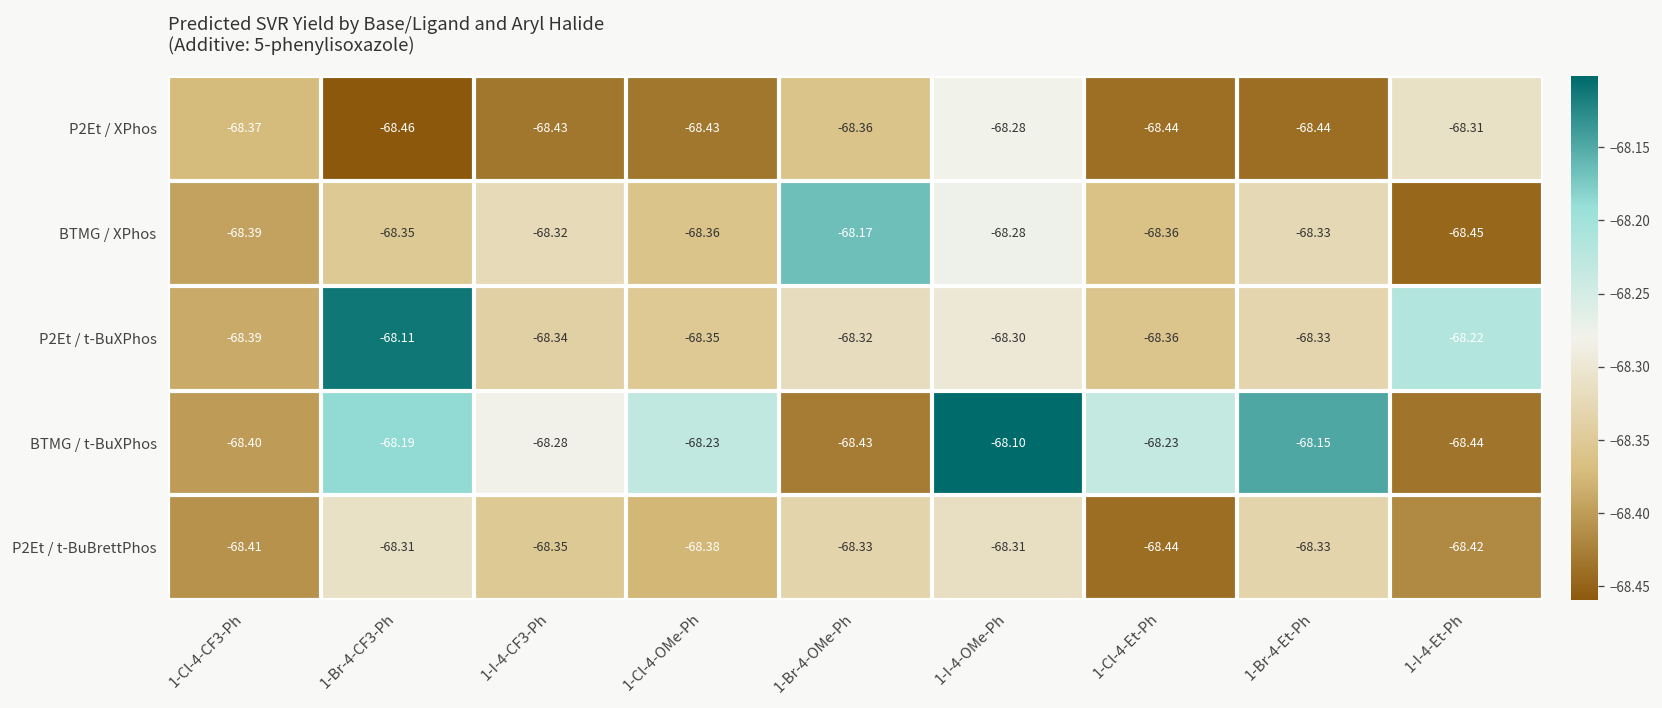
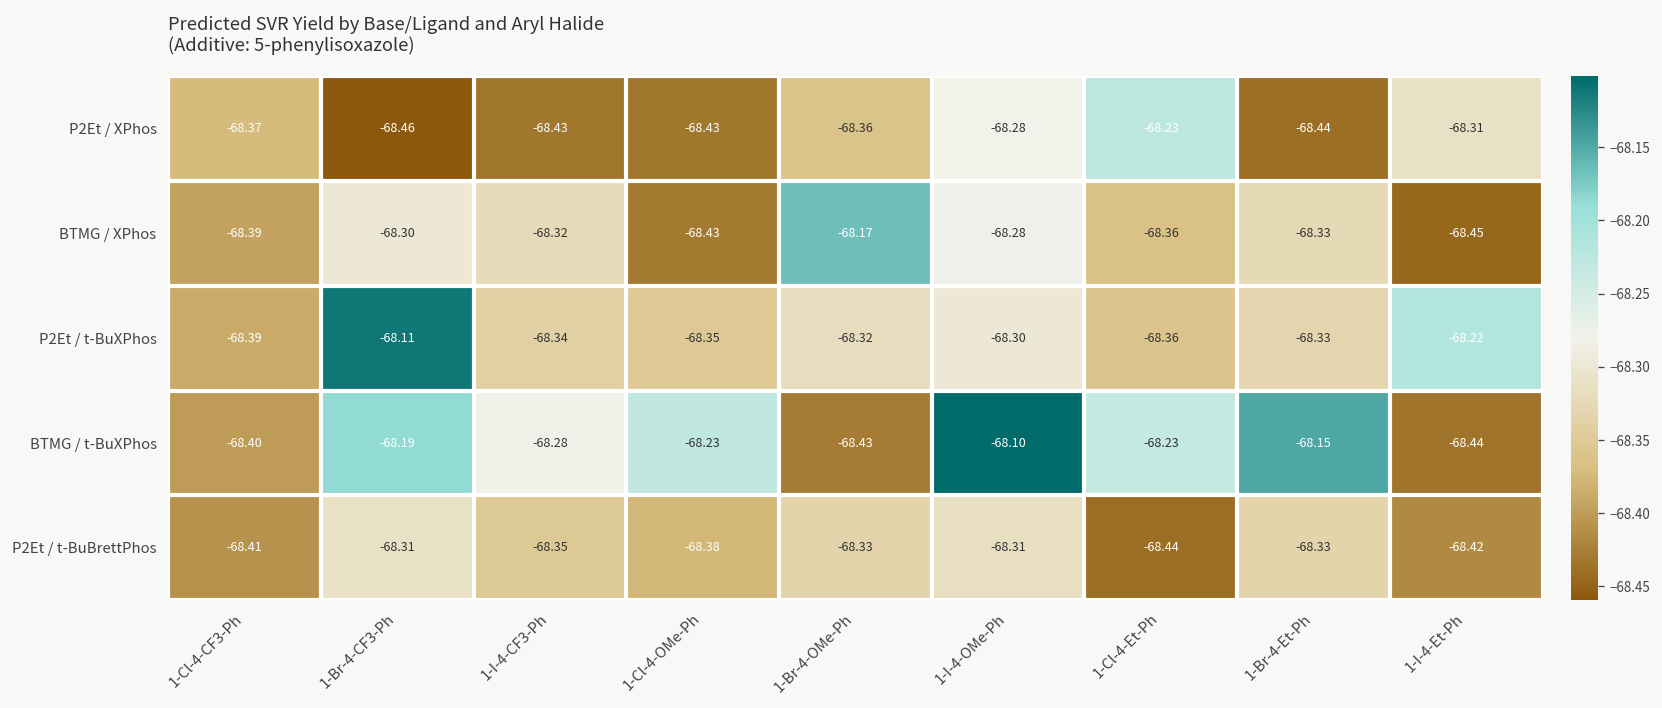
  {
    "P2Et / XPhos": {
      "1-Cl-4-CF3-Ph": -68.37,
      "1-Br-4-CF3-Ph": -68.46,
      "1-I-4-CF3-Ph": -68.43,
      "1-Cl-4-OMe-Ph": -68.43,
      "1-Br-4-OMe-Ph": -68.36,
      "1-I-4-OMe-Ph": -68.28,
-     "1-Cl-4-Et-Ph": -68.44,
+     "1-Cl-4-Et-Ph": -68.23,
      "1-Br-4-Et-Ph": -68.44,
      "1-I-4-Et-Ph": -68.31
    },
    "BTMG / XPhos": {
      "1-Cl-4-CF3-Ph": -68.39,
-     "1-Br-4-CF3-Ph": -68.35,
+     "1-Br-4-CF3-Ph": -68.30,
      "1-I-4-CF3-Ph": -68.32,
-     "1-Cl-4-OMe-Ph": -68.36,
+     "1-Cl-4-OMe-Ph": -68.43,
      "1-Br-4-OMe-Ph": -68.17,
      "1-I-4-OMe-Ph": -68.28,
      "1-Cl-4-Et-Ph": -68.36,
      "1-Br-4-Et-Ph": -68.33,
      "1-I-4-Et-Ph": -68.45
    },
    "P2Et / t-BuXPhos": {
      "1-Cl-4-CF3-Ph": -68.39,
      "1-Br-4-CF3-Ph": -68.11,
      "1-I-4-CF3-Ph": -68.34,
      "1-Cl-4-OMe-Ph": -68.35,
      "1-Br-4-OMe-Ph": -68.32,
      "1-I-4-OMe-Ph": -68.30,
      "1-Cl-4-Et-Ph": -68.36,
      "1-Br-4-Et-Ph": -68.33,
      "1-I-4-Et-Ph": -68.22
    },
    "BTMG / t-BuXPhos": {
      "1-Cl-4-CF3-Ph": -68.40,
      "1-Br-4-CF3-Ph": -68.19,
      "1-I-4-CF3-Ph": -68.28,
      "1-Cl-4-OMe-Ph": -68.23,
      "1-Br-4-OMe-Ph": -68.43,
      "1-I-4-OMe-Ph": -68.10,
      "1-Cl-4-Et-Ph": -68.23,
      "1-Br-4-Et-Ph": -68.15,
      "1-I-4-Et-Ph": -68.44
    },
    "P2Et / t-BuBrettPhos": {
      "1-Cl-4-CF3-Ph": -68.41,
      "1-Br-4-CF3-Ph": -68.31,
      "1-I-4-CF3-Ph": -68.35,
      "1-Cl-4-OMe-Ph": -68.38,
      "1-Br-4-OMe-Ph": -68.33,
      "1-I-4-OMe-Ph": -68.31,
      "1-Cl-4-Et-Ph": -68.44,
      "1-Br-4-Et-Ph": -68.33,
      "1-I-4-Et-Ph": -68.42
    }
  }
